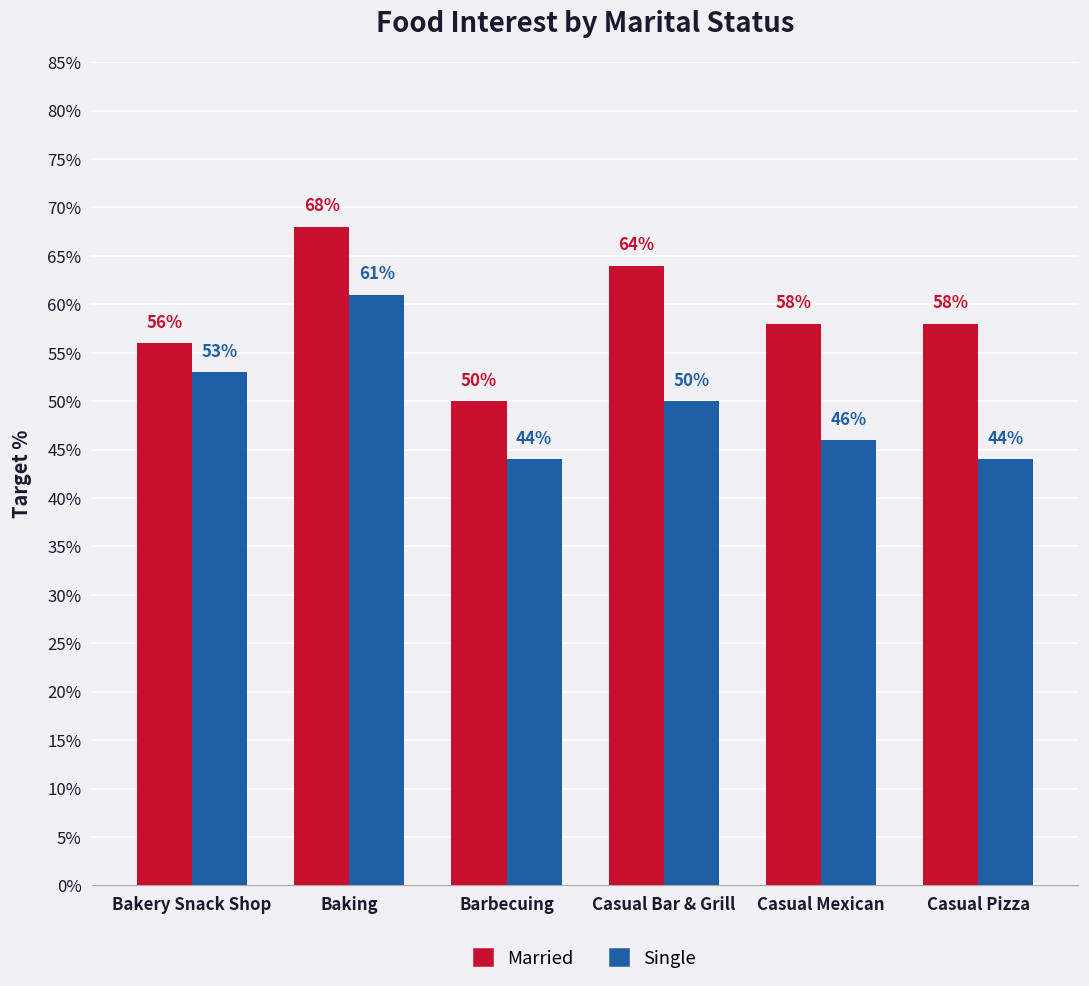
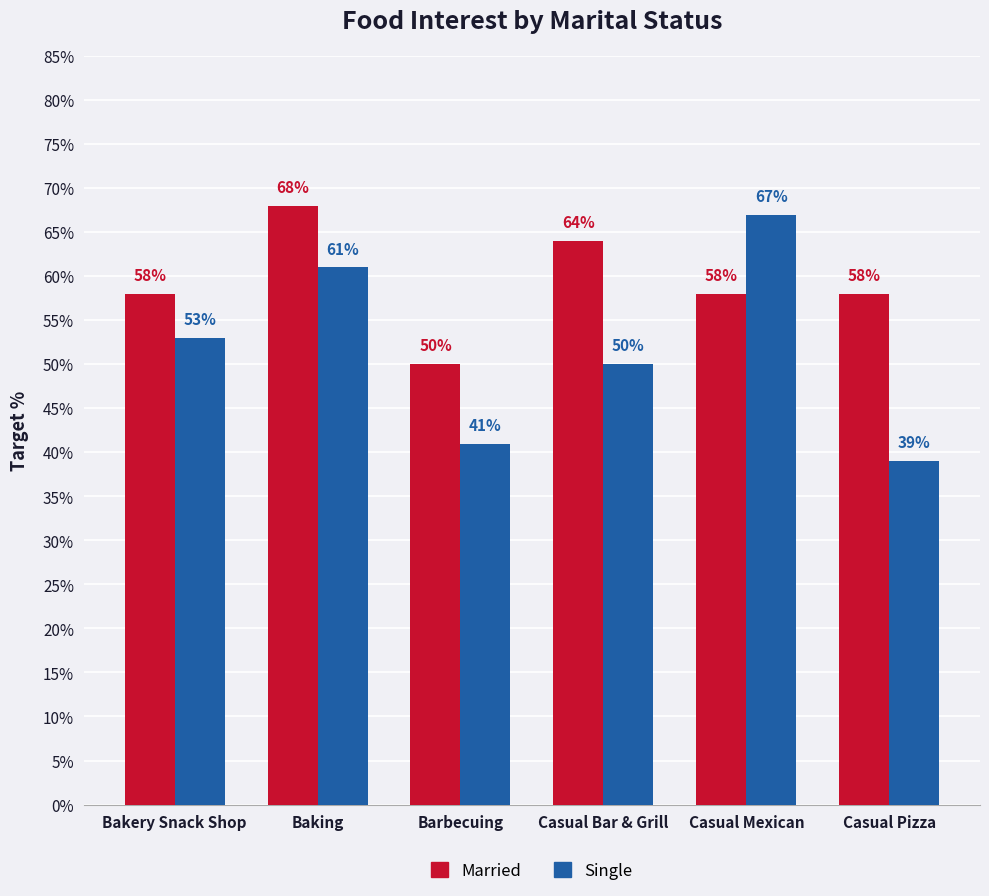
  {
    "Married": {
-     "Bakery Snack Shop": "56%",
+     "Bakery Snack Shop": "58%",
      "Baking": "68%",
      "Barbecuing": "50%",
      "Casual Bar & Grill": "64%",
      "Casual Mexican": "58%",
      "Casual Pizza": "58%"
    },
    "Single": {
      "Bakery Snack Shop": "53%",
      "Baking": "61%",
-     "Barbecuing": "44%",
+     "Barbecuing": "41%",
      "Casual Bar & Grill": "50%",
-     "Casual Mexican": "46%",
-     "Casual Pizza": "44%"
+     "Casual Mexican": "67%",
+     "Casual Pizza": "39%"
    }
  }
